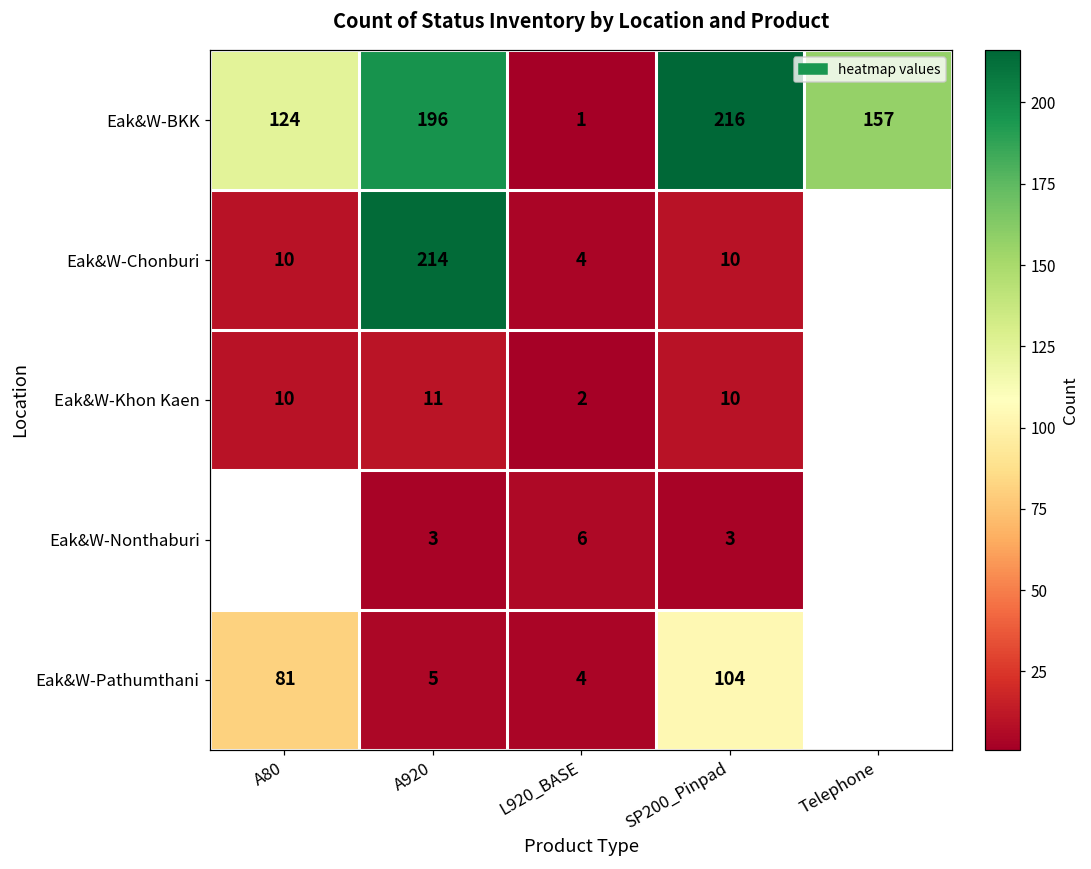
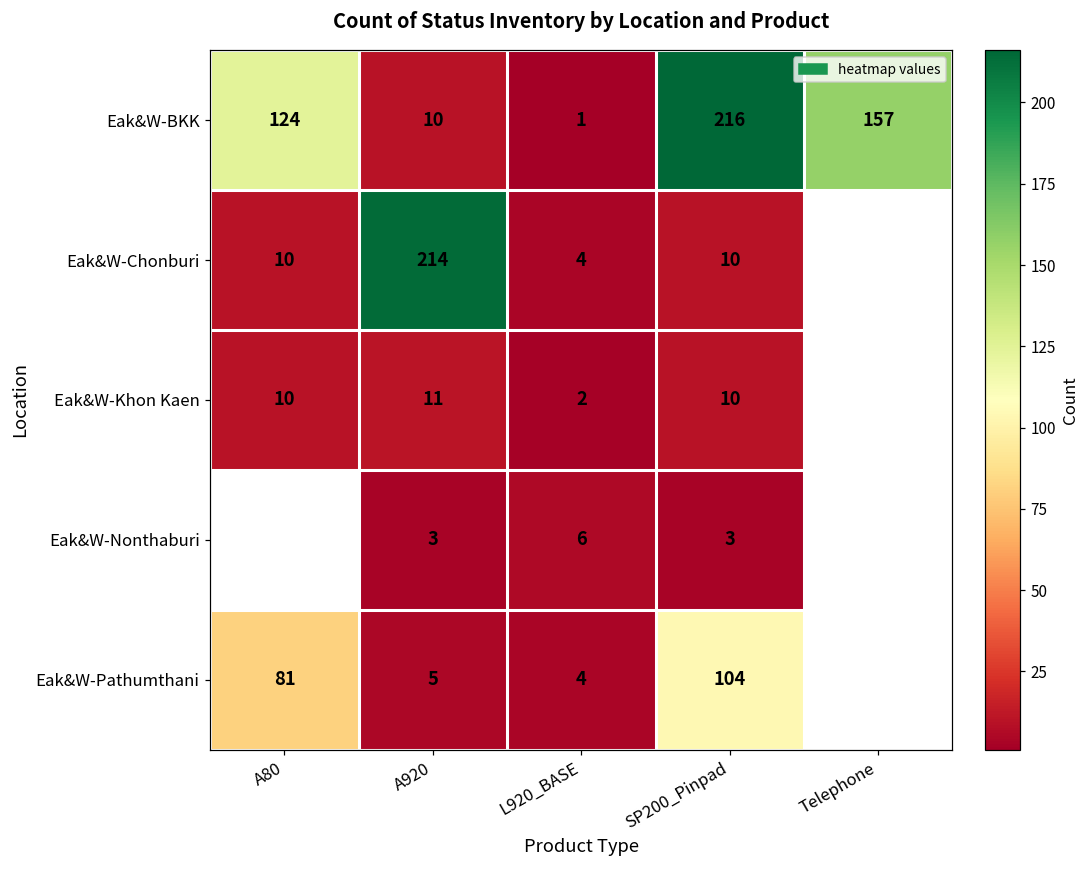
  {
    "Eak&W-BKK": {
      "A80": 124,
-     "A920": 196,
+     "A920": 10,
      "L920_BASE": 1,
      "SP200_Pinpad": 216,
      "Telephone": 157
    },
    "Eak&W-Chonburi": {
      "A80": 10,
      "A920": 214,
      "L920_BASE": 4,
      "SP200_Pinpad": 10
    },
    "Eak&W-Khon Kaen": {
      "A80": 10,
      "A920": 11,
      "L920_BASE": 2,
      "SP200_Pinpad": 10
    },
    "Eak&W-Nonthaburi": {
      "A920": 3,
      "L920_BASE": 6,
      "SP200_Pinpad": 3
    },
    "Eak&W-Pathumthani": {
      "A80": 81,
      "A920": 5,
      "L920_BASE": 4,
      "SP200_Pinpad": 104
    }
  }
